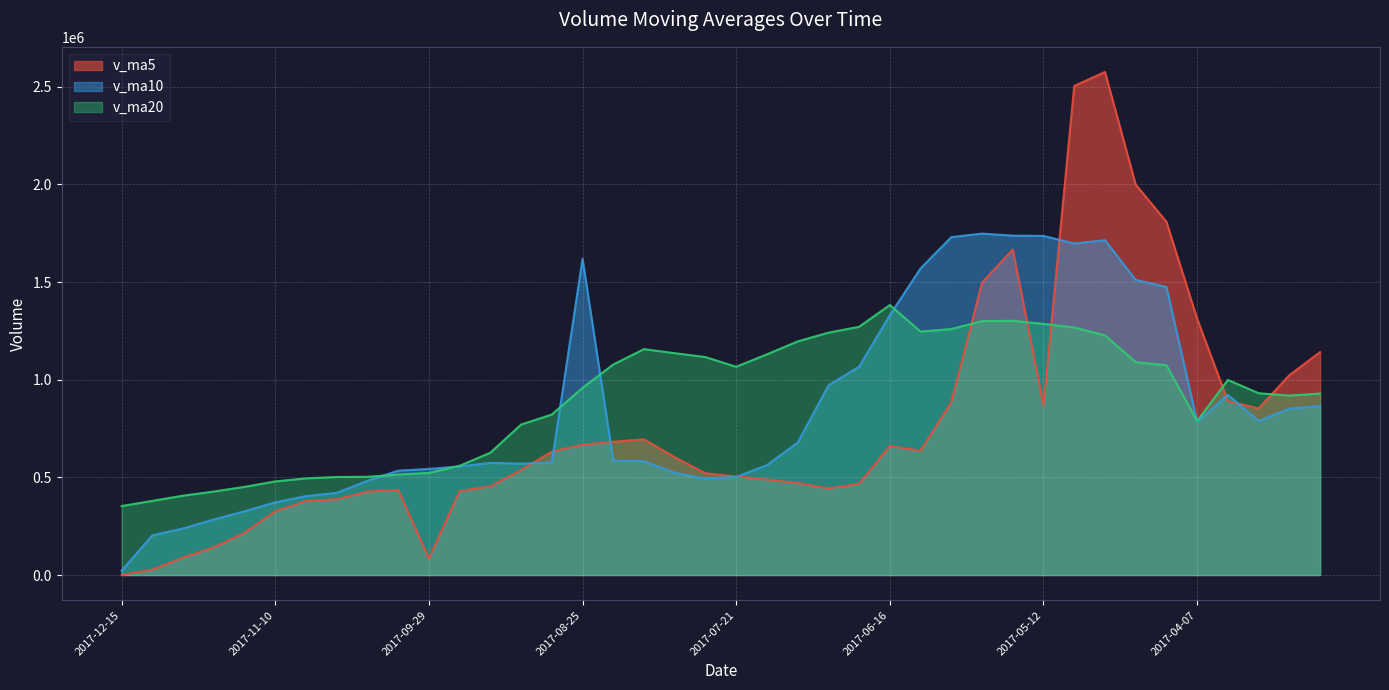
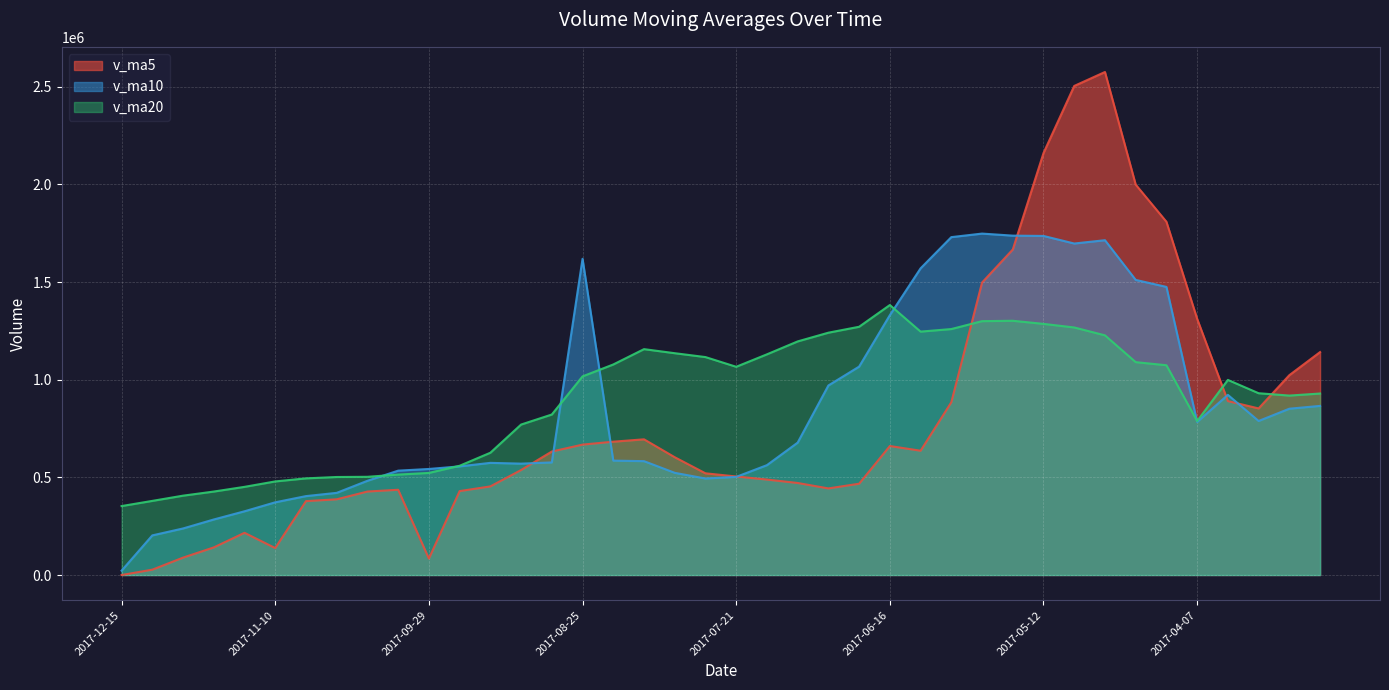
  {
    "v_ma5": {
      "2017-12-15": 0,
-     "2017-11-10": 330000,
+     "2017-11-10": 140000,
      "2017-09-29": 80000,
      "2017-08-25": 670000,
      "2017-06-16": 660000,
-     "2017-05-12": 870000,
+     "2017-05-12": 2160000,
      "2017-04-07": 1310000
    },
    "v_ma10": {
      "2017-12-15": 20000,
      "2017-11-10": 370000,
      "2017-09-29": 540000,
      "2017-08-25": 1620000,
      "2017-06-16": 1330000,
      "2017-05-12": 1740000
    },
    "v_ma20": {
      "2017-12-15": 350000,
      "2017-11-10": 480000,
      "2017-09-29": 520000,
-     "2017-08-25": 960000,
+     "2017-08-25": 1020000,
      "2017-07-21": 1070000,
      "2017-06-16": 1380000,
      "2017-05-12": 1290000
    }
  }
